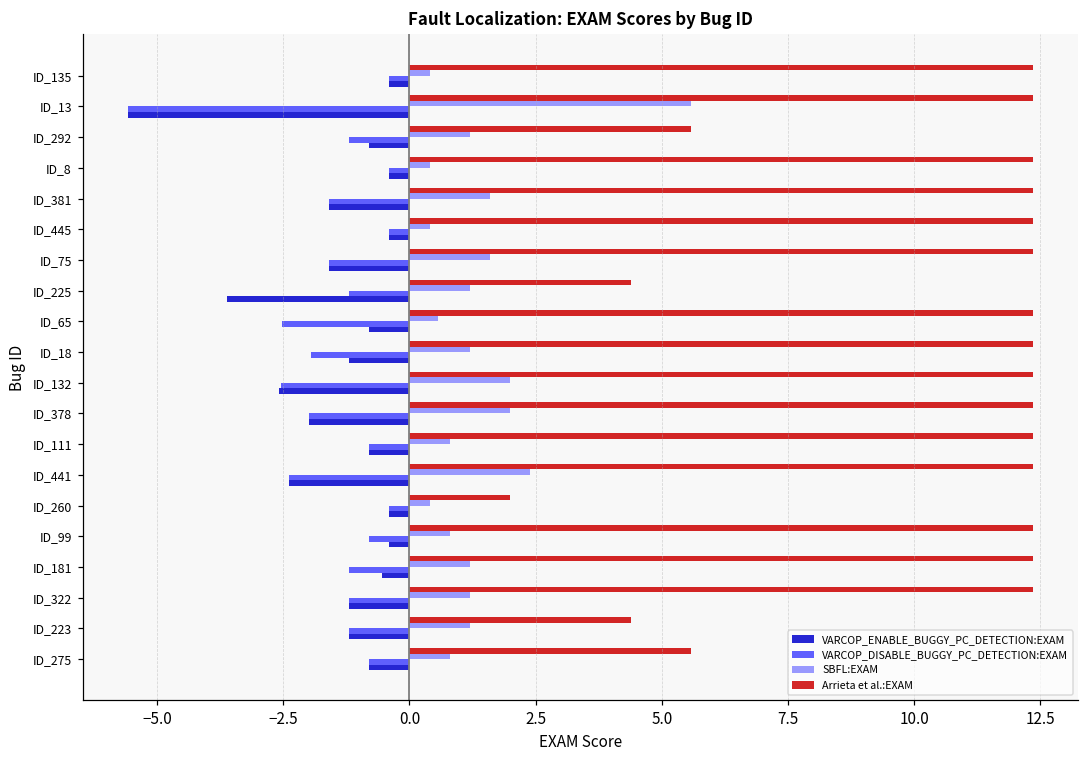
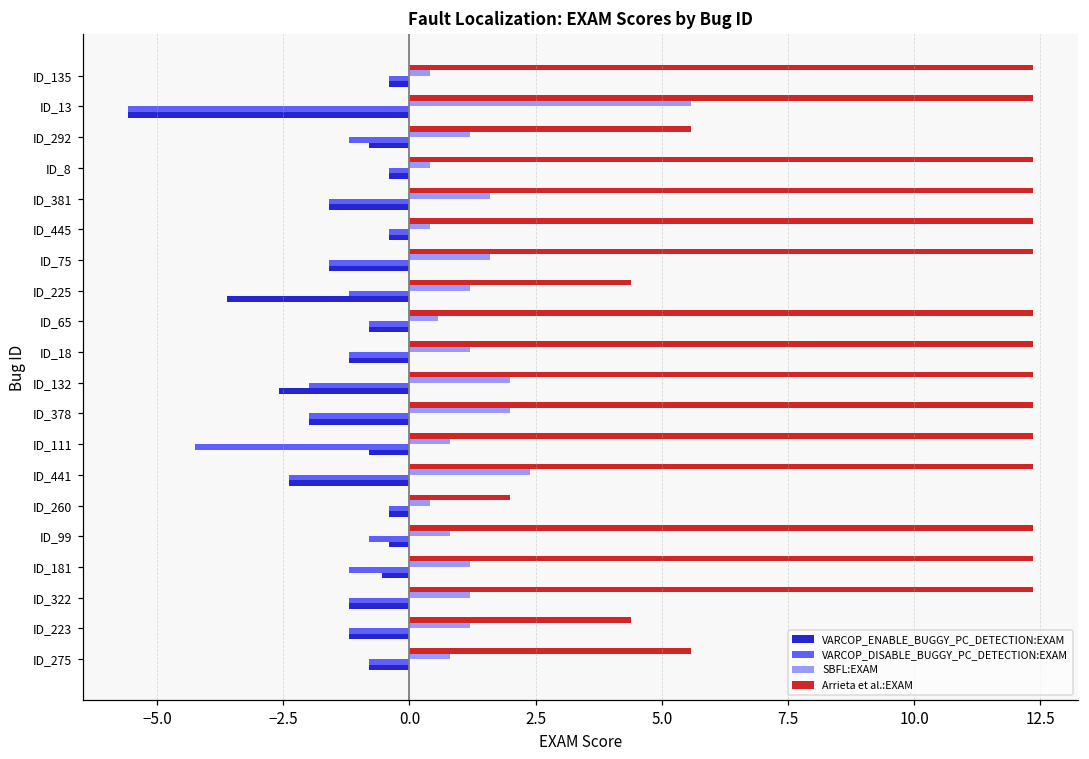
  {
    "VARCOP_ENABLE_BUGGY_PC_DETECTION:EXAM": {
      "ID_135": -0.4,
      "ID_13": -5.6,
      "ID_292": -0.8,
      "ID_8": -0.4,
      "ID_381": -1.6,
      "ID_445": -0.4,
      "ID_75": -1.6,
      "ID_225": -3.6,
      "ID_65": -0.8,
      "ID_18": -1.2,
      "ID_132": -2.6,
      "ID_378": -2.0,
      "ID_111": -0.8,
      "ID_441": -2.4,
      "ID_260": -0.4,
      "ID_99": -0.4,
      "ID_181": -0.6,
      "ID_322": -1.2,
      "ID_223": -1.2,
      "ID_275": -0.8
    },
    "VARCOP_DISABLE_BUGGY_PC_DETECTION:EXAM": {
      "ID_135": -0.4,
      "ID_13": -5.6,
      "ID_292": -1.2,
      "ID_8": -0.4,
      "ID_381": -1.6,
      "ID_445": -0.4,
      "ID_75": -1.6,
      "ID_225": -1.2,
-     "ID_65": -2.5,
-     "ID_18": -1.9,
-     "ID_132": -2.6,
+     "ID_65": -0.8,
+     "ID_18": -1.2,
+     "ID_132": -2.0,
      "ID_378": -2.0,
-     "ID_111": -0.8,
+     "ID_111": -4.2,
      "ID_441": -2.4,
      "ID_260": -0.4,
      "ID_99": -0.8,
      "ID_181": -1.2,
      "ID_322": -1.2,
      "ID_223": -1.2,
      "ID_275": -0.8
    },
    "SBFL:EXAM": {
      "ID_135": 0.4,
      "ID_13": 5.6,
      "ID_292": 1.2,
      "ID_8": 0.4,
      "ID_381": 1.6,
      "ID_445": 0.4,
      "ID_75": 1.6,
      "ID_225": 1.2,
      "ID_65": 0.6,
      "ID_18": 1.2,
      "ID_132": 2.0,
      "ID_378": 2.0,
      "ID_111": 0.8,
      "ID_441": 2.4,
      "ID_260": 0.4,
      "ID_99": 0.8,
      "ID_181": 1.2,
      "ID_322": 1.2,
      "ID_223": 1.2,
      "ID_275": 0.8
    },
    "Arrieta et al.:EXAM": {
      "ID_135": 12.4,
      "ID_13": 12.4,
      "ID_292": 5.6,
      "ID_8": 12.4,
      "ID_381": 12.4,
      "ID_445": 12.4,
      "ID_75": 12.4,
      "ID_225": 4.4,
      "ID_65": 12.4,
      "ID_18": 12.4,
      "ID_132": 12.4,
      "ID_378": 12.4,
      "ID_111": 12.4,
      "ID_441": 12.4,
      "ID_260": 2.0,
      "ID_99": 12.4,
      "ID_181": 12.4,
      "ID_322": 12.4,
      "ID_223": 4.4,
      "ID_275": 5.6
    }
  }
